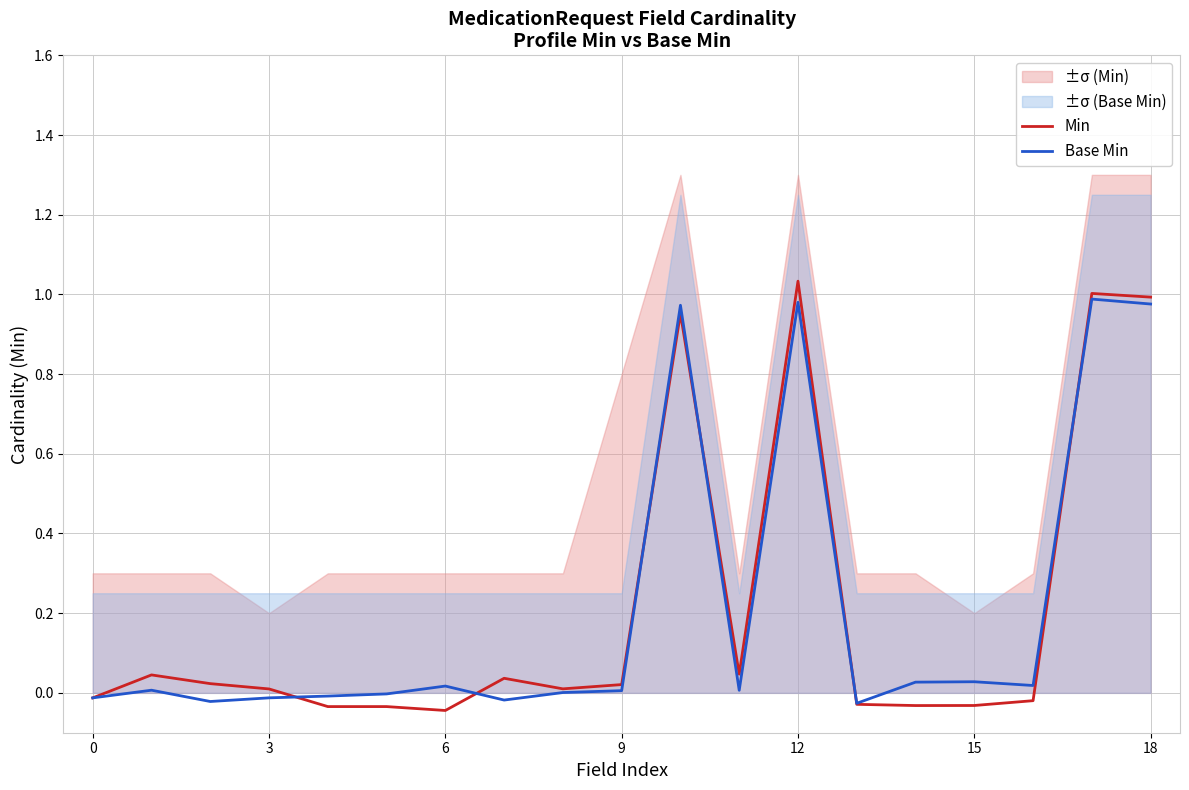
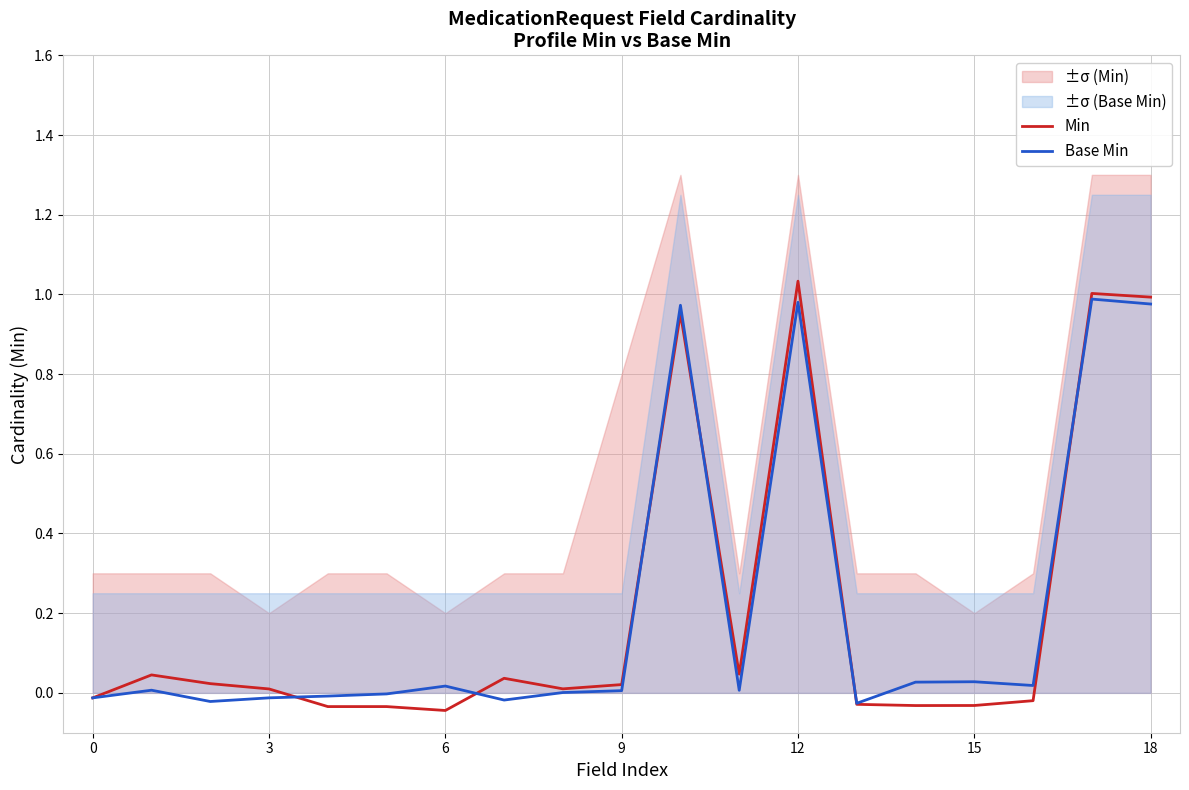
  {
    "±σ (Min)": {
      "0": 0.3,
      "3": 0.2,
-     "6": 0.3,
+     "6": 0.2,
      "9": 0.8,
      "12": 1.3,
      "15": 0.2,
      "18": 1.3
    },
    "Min": {
      "3": 0.01,
      "6": -0.04,
      "9": 0.02,
      "12": 1.03,
      "15": -0.03,
      "18": 0.99
    },
    "±σ (Base Min)": {
      "0": 0.25,
      "3": 0.25,
      "6": 0.25,
      "9": 0.25,
      "12": 1.25,
      "15": 0.25,
      "18": 1.25
    },
    "Base Min": {
      "3": -0.01,
      "6": 0.02,
      "9": 0.0,
      "12": 0.98,
      "15": 0.03,
      "18": 0.98
    }
  }
